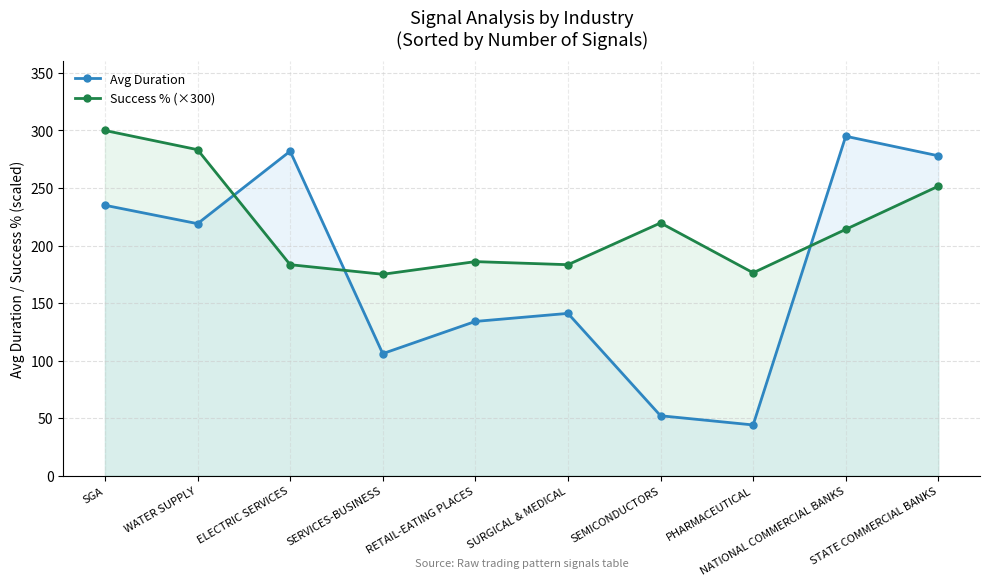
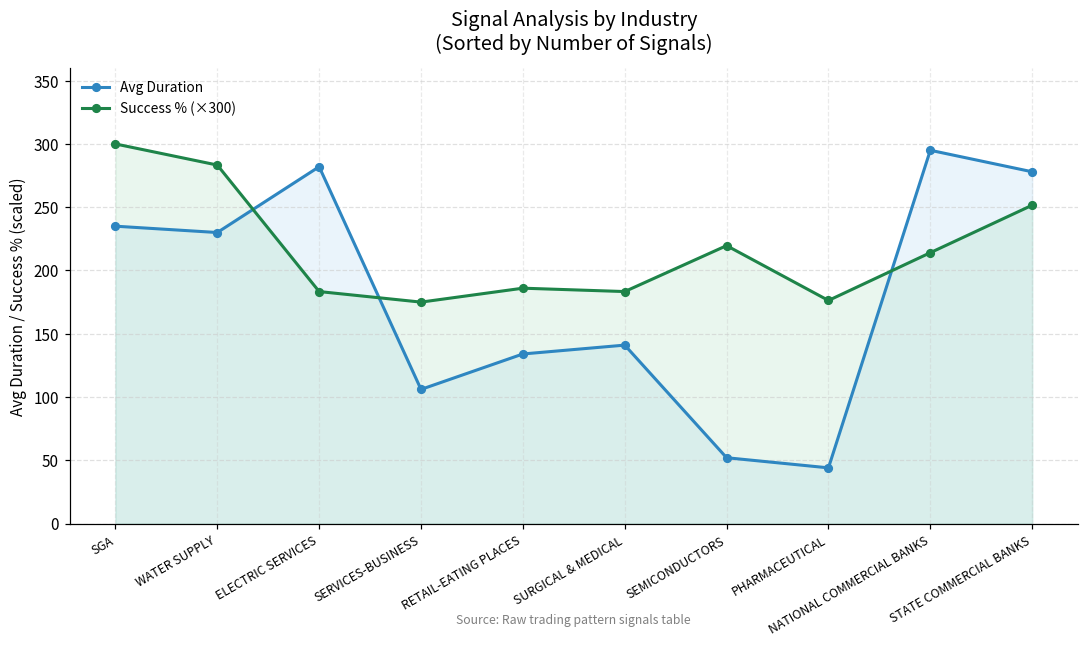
  {
    "Avg Duration": {
      "SGA": 235,
-     "WATER SUPPLY": 219,
+     "WATER SUPPLY": 230,
      "ELECTRIC SERVICES": 282,
      "SERVICES-BUSINESS": 106,
      "RETAIL-EATING PLACES": 134,
      "SURGICAL & MEDICAL": 141,
      "SEMICONDUCTORS": 52,
      "PHARMACEUTICAL": 44,
      "NATIONAL COMMERCIAL BANKS": 295,
      "STATE COMMERCIAL BANKS": 278
    },
    "Success % (×300)": {
      "SGA": 300,
      "WATER SUPPLY": 283,
      "ELECTRIC SERVICES": 183,
      "SERVICES-BUSINESS": 175,
      "RETAIL-EATING PLACES": 186,
      "SURGICAL & MEDICAL": 183,
      "SEMICONDUCTORS": 220,
      "PHARMACEUTICAL": 176,
      "NATIONAL COMMERCIAL BANKS": 214,
      "STATE COMMERCIAL BANKS": 252
    }
  }
